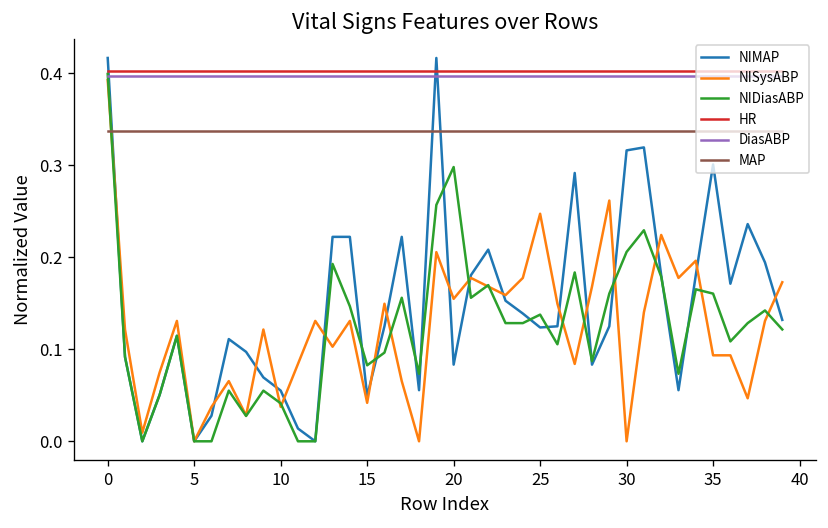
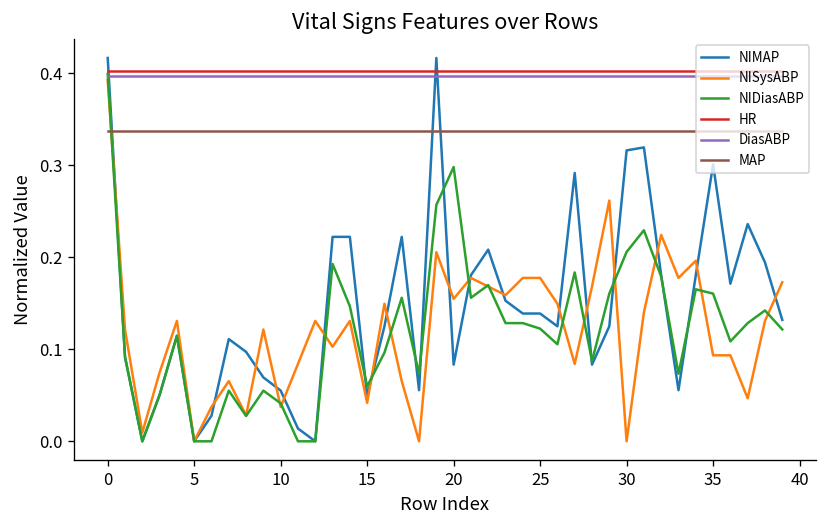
  {
    "NIMAP": {
      "0": 0.42,
      "10": 0.06,
      "15": 0.05,
      "20": 0.08,
-     "25": 0.12,
+     "25": 0.14,
      "30": 0.32,
      "35": 0.30
    },
    "NISysABP": {
      "0": 0.39,
      "10": 0.04,
      "15": 0.04,
      "20": 0.15,
-     "25": 0.25,
+     "25": 0.18,
      "30": 0.00,
      "35": 0.09
    },
    "NIDiasABP": {
      "10": 0.04,
-     "15": 0.08,
+     "15": 0.06,
      "20": 0.30,
-     "25": 0.14,
+     "25": 0.12,
      "30": 0.21,
      "35": 0.16
    },
    "HR": {
      "5": 0.40,
      "10": 0.40,
      "15": 0.40,
      "20": 0.40,
      "25": 0.40,
      "30": 0.40
    },
    "DiasABP": {
      "5": 0.40,
      "10": 0.40,
      "15": 0.40,
      "20": 0.40,
      "25": 0.40,
      "30": 0.40
    },
    "MAP": {
      "0": 0.34,
      "5": 0.34,
      "10": 0.34,
      "15": 0.34,
      "20": 0.34,
      "25": 0.34,
      "30": 0.34
    }
  }
